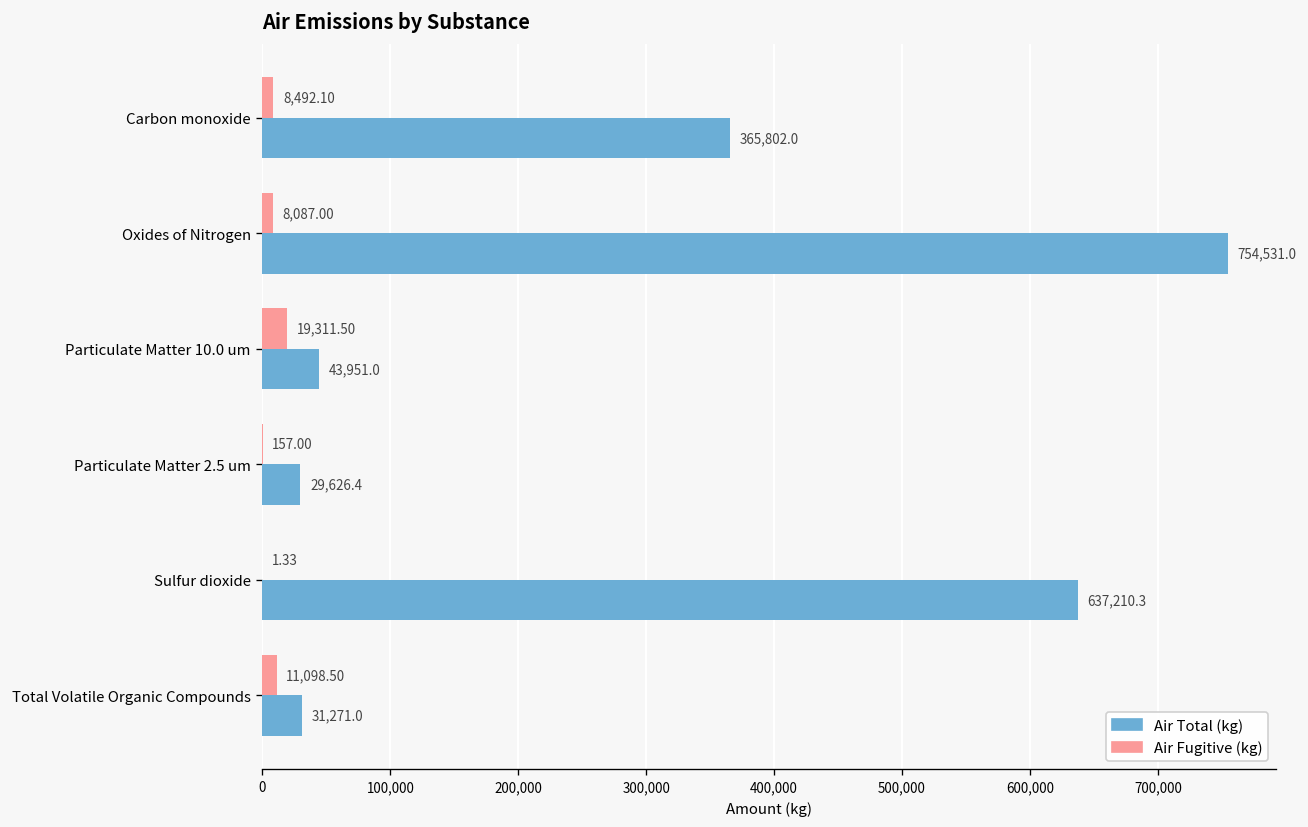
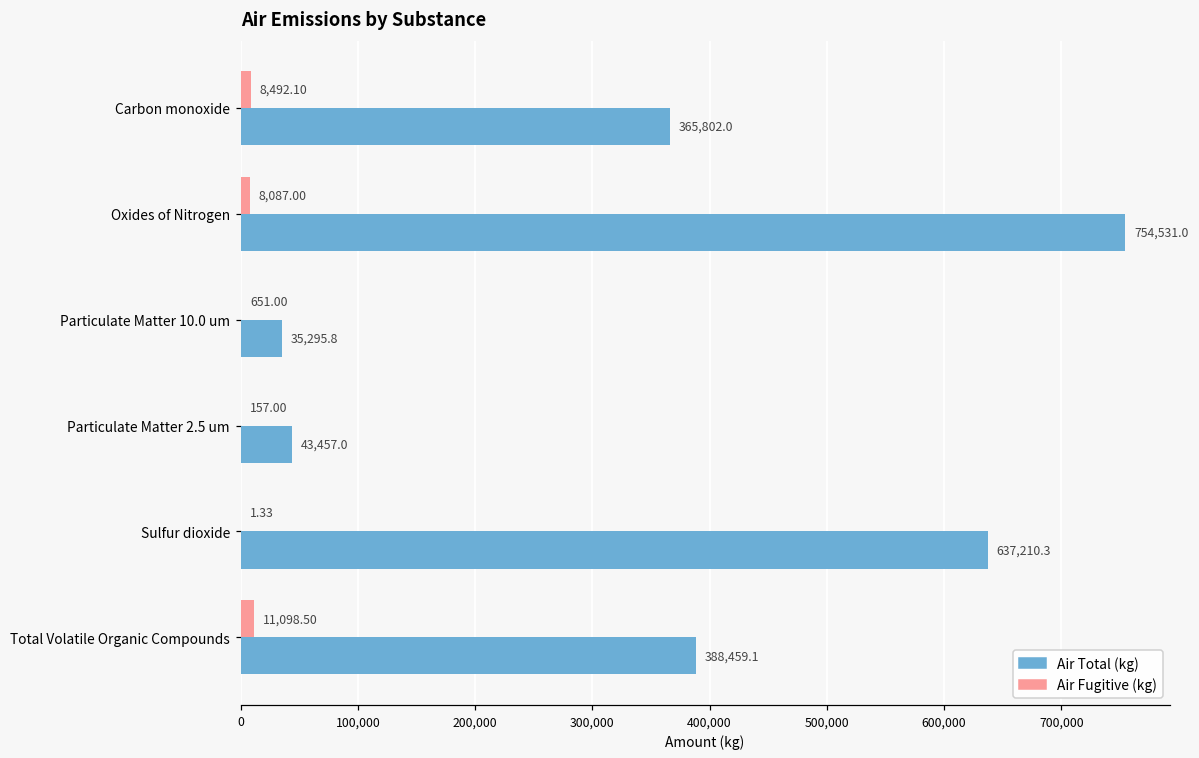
  {
    "Air Total (kg)": {
      "Carbon monoxide": "365,802.0",
      "Oxides of Nitrogen": "754,531.0",
-     "Particulate Matter 10.0 um": "43,951.0",
-     "Particulate Matter 2.5 um": "29,626.4",
+     "Particulate Matter 10.0 um": "35,295.8",
+     "Particulate Matter 2.5 um": "43,457.0",
      "Sulfur dioxide": "637,210.3",
-     "Total Volatile Organic Compounds": "31,271.0"
+     "Total Volatile Organic Compounds": "388,459.1"
    },
    "Air Fugitive (kg)": {
      "Carbon monoxide": "8,492.10",
      "Oxides of Nitrogen": "8,087.00",
-     "Particulate Matter 10.0 um": "19,311.50",
+     "Particulate Matter 10.0 um": "651.00",
      "Particulate Matter 2.5 um": "157.00",
      "Sulfur dioxide": "1.33",
      "Total Volatile Organic Compounds": "11,098.50"
    }
  }
